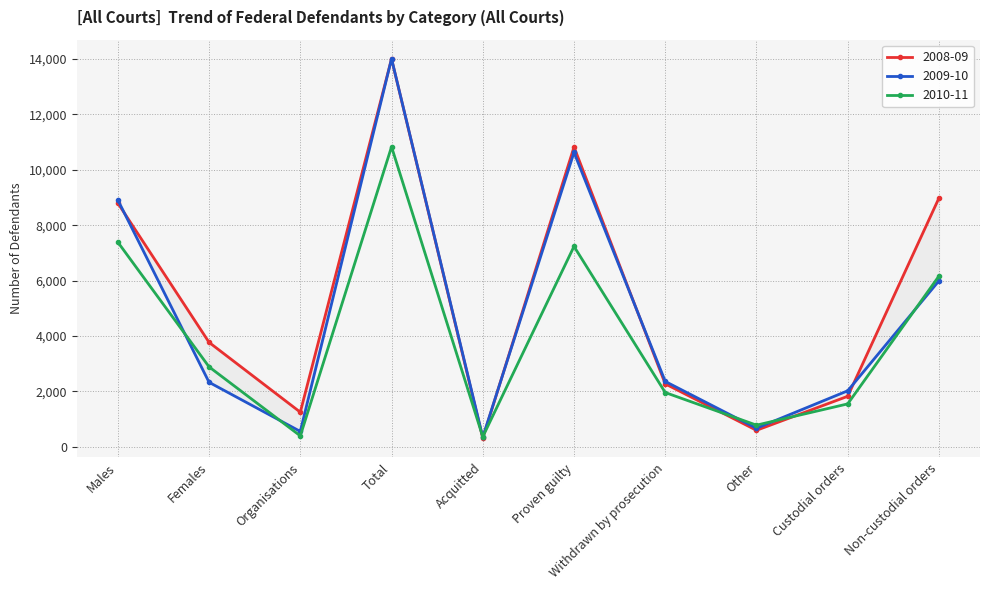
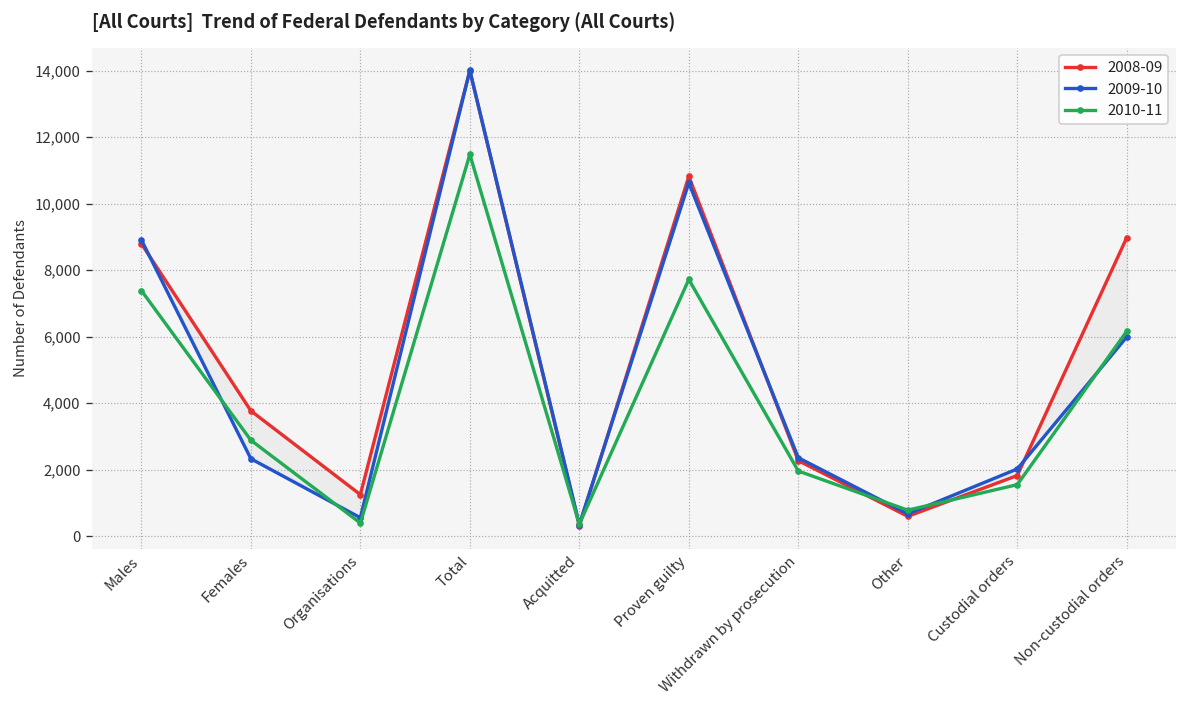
  {
    "2008-09": {
      "Males": "8,800",
      "Custodial orders": "1,800"
    },
    "2009-10": {
      "Females": "2,300",
      "Organisations": "600",
      "Proven guilty": "10,600",
      "Non-custodial orders": "6,000"
    },
    "2010-11": {
      "Males": "7,400",
      "Females": "2,900",
      "Organisations": "400",
-     "Total": "10,800",
-     "Proven guilty": "7,200",
+     "Total": "11,500",
+     "Proven guilty": "7,700",
      "Withdrawn by prosecution": "2,000",
      "Other": "800",
      "Custodial orders": "1,600",
      "Non-custodial orders": "6,200"
    }
  }
